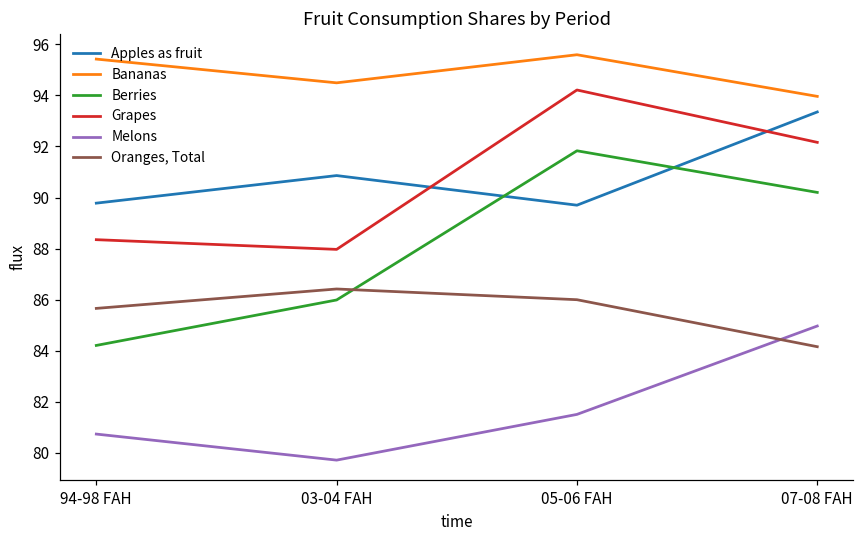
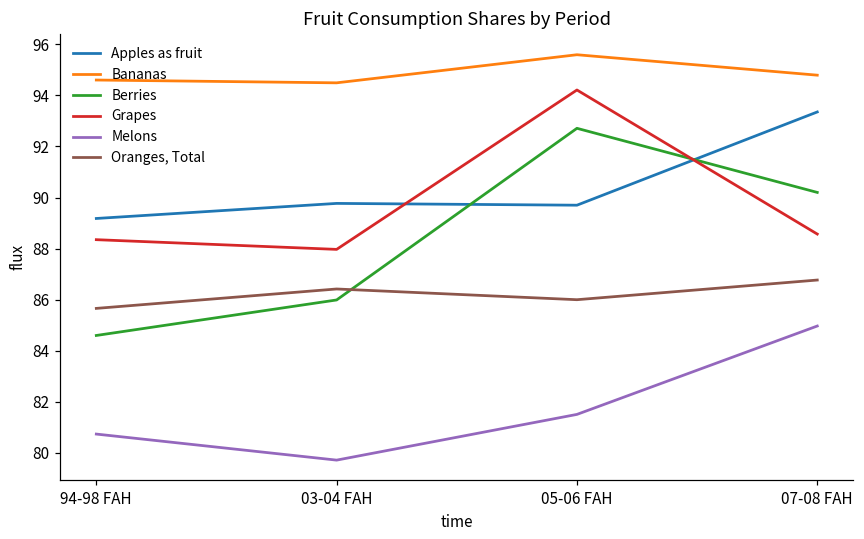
  {
    "Apples as fruit": {
-     "94-98 FAH": 89.8,
-     "03-04 FAH": 90.9,
+     "94-98 FAH": 89.2,
+     "03-04 FAH": 89.8,
      "05-06 FAH": 89.7,
      "07-08 FAH": 93.4
    },
    "Bananas": {
-     "94-98 FAH": 95.4,
+     "94-98 FAH": 94.6,
      "03-04 FAH": 94.5,
      "05-06 FAH": 95.6,
-     "07-08 FAH": 94.0
+     "07-08 FAH": 94.8
    },
    "Berries": {
-     "94-98 FAH": 84.2,
+     "94-98 FAH": 84.6,
      "03-04 FAH": 86.0,
-     "05-06 FAH": 91.8,
+     "05-06 FAH": 92.7,
      "07-08 FAH": 90.2
    },
    "Grapes": {
      "94-98 FAH": 88.4,
      "03-04 FAH": 88.0,
      "05-06 FAH": 94.2,
-     "07-08 FAH": 92.2
+     "07-08 FAH": 88.6
    },
    "Melons": {
      "94-98 FAH": 80.7,
      "03-04 FAH": 79.7,
      "05-06 FAH": 81.5,
      "07-08 FAH": 85.0
    },
    "Oranges, Total": {
      "94-98 FAH": 85.7,
      "03-04 FAH": 86.4,
      "05-06 FAH": 86.0,
-     "07-08 FAH": 84.2
+     "07-08 FAH": 86.8
    }
  }
